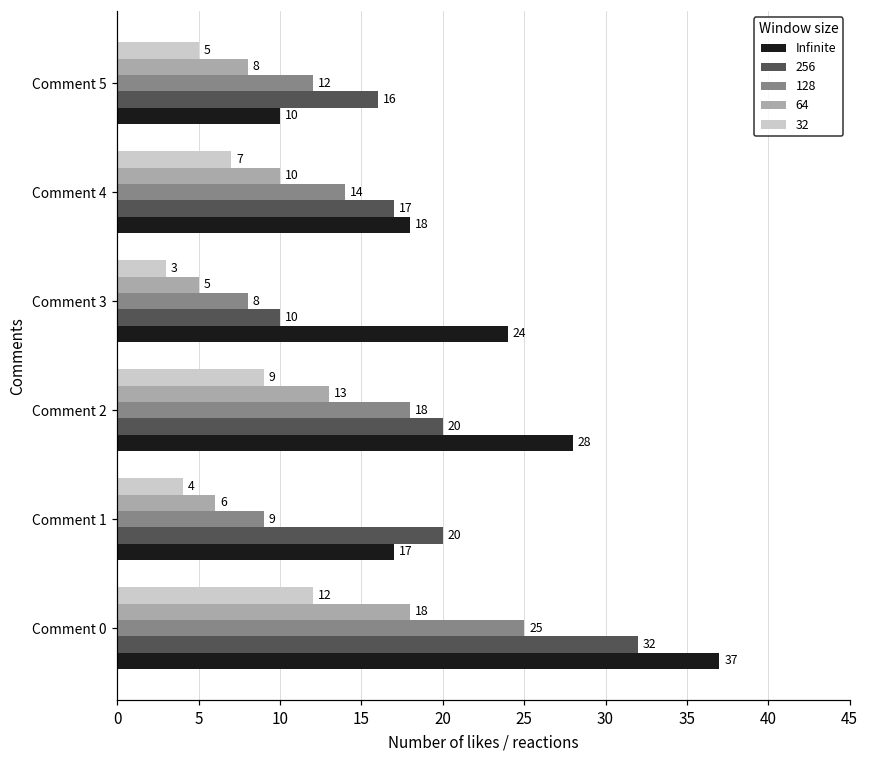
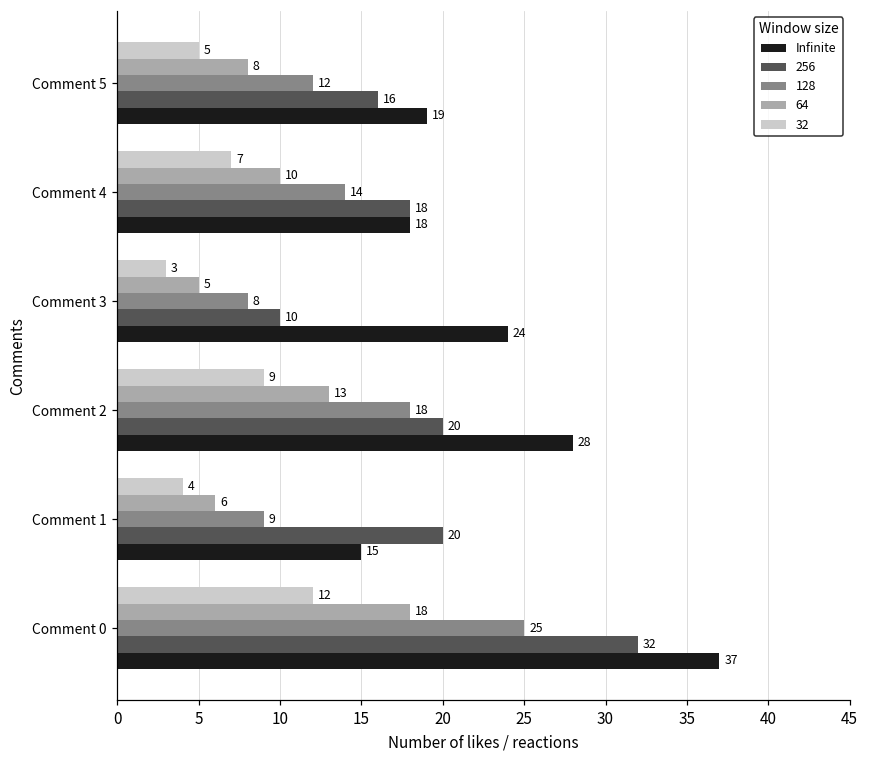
  {
    "Infinite": {
-     "Comment 5": 10,
+     "Comment 5": 19,
      "Comment 4": 18,
      "Comment 3": 24,
      "Comment 2": 28,
-     "Comment 1": 17,
+     "Comment 1": 15,
      "Comment 0": 37
    },
    "256": {
      "Comment 5": 16,
-     "Comment 4": 17,
+     "Comment 4": 18,
      "Comment 3": 10,
      "Comment 2": 20,
      "Comment 1": 20,
      "Comment 0": 32
    }
  }
